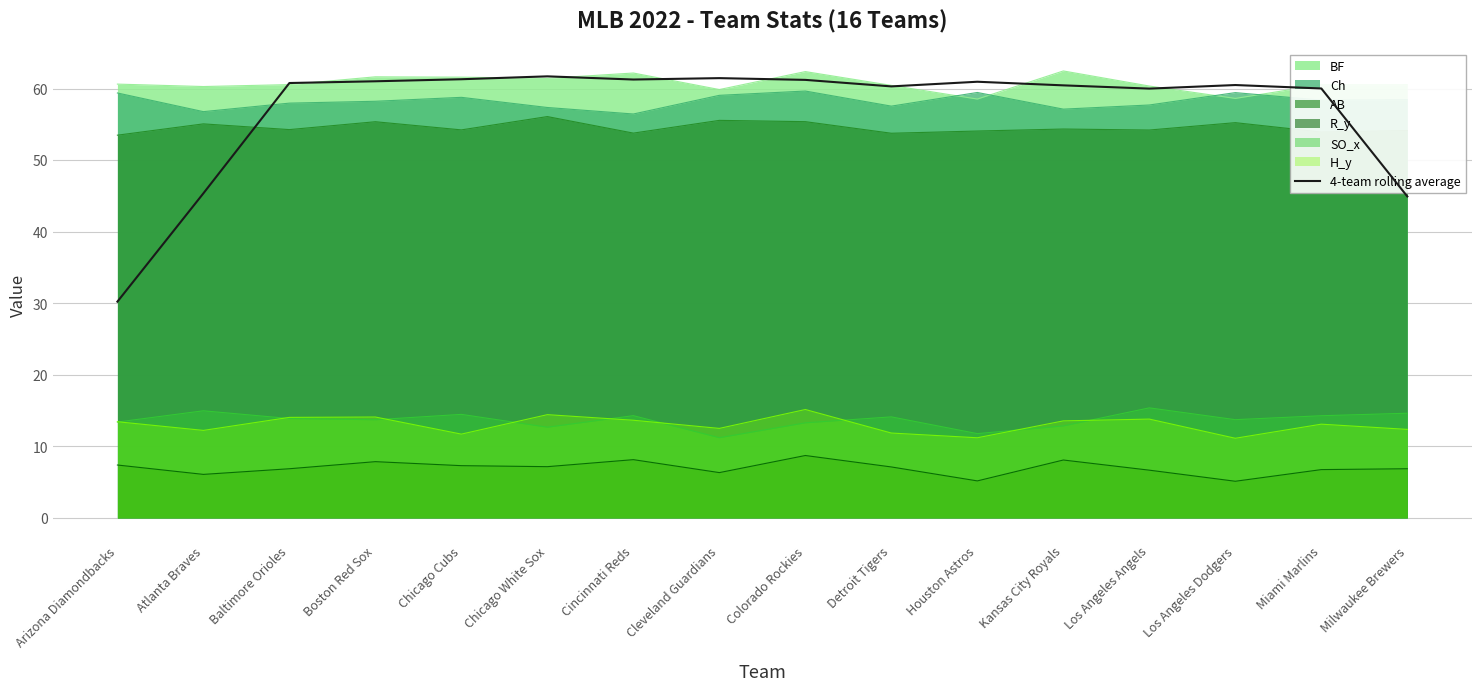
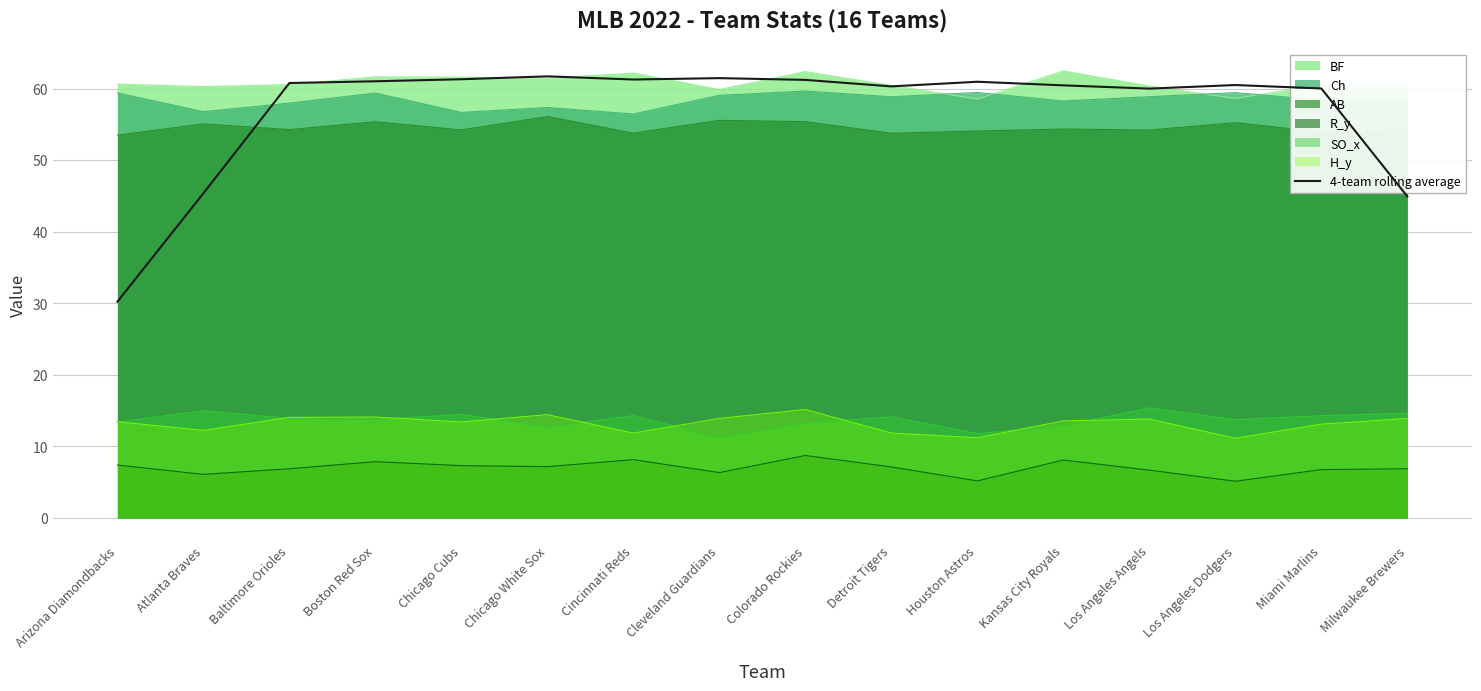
  {
    "Ch": {
      "Arizona Diamondbacks": 59,
      "Atlanta Braves": 57,
      "Baltimore Orioles": 58,
-     "Boston Red Sox": 58,
-     "Chicago Cubs": 59,
+     "Boston Red Sox": 59,
+     "Chicago Cubs": 57,
      "Chicago White Sox": 57,
      "Cincinnati Reds": 56,
      "Cleveland Guardians": 59,
      "Colorado Rockies": 60,
-     "Detroit Tigers": 58,
+     "Detroit Tigers": 59,
      "Houston Astros": 59,
-     "Kansas City Royals": 57,
-     "Los Angeles Angels": 58,
+     "Kansas City Royals": 58,
+     "Los Angeles Angels": 59,
      "Los Angeles Dodgers": 59
    },
    "H_y": {
      "Atlanta Braves": 12,
      "Boston Red Sox": 14,
-     "Chicago Cubs": 12,
+     "Chicago Cubs": 13,
      "Chicago White Sox": 14,
-     "Cincinnati Reds": 14,
-     "Cleveland Guardians": 13,
+     "Cincinnati Reds": 12,
+     "Cleveland Guardians": 14,
      "Colorado Rockies": 15,
      "Detroit Tigers": 12,
      "Houston Astros": 11,
      "Kansas City Royals": 14,
      "Los Angeles Angels": 14,
      "Los Angeles Dodgers": 11,
      "Miami Marlins": 13,
-     "Milwaukee Brewers": 12
+     "Milwaukee Brewers": 14
    },
    "4-team rolling average": {
      "Arizona Diamondbacks": 30,
      "Atlanta Braves": 45,
      "Boston Red Sox": 61,
      "Cincinnati Reds": 61,
      "Cleveland Guardians": 61,
      "Colorado Rockies": 61,
      "Houston Astros": 61,
      "Kansas City Royals": 60,
      "Los Angeles Angels": 60,
      "Los Angeles Dodgers": 61,
      "Milwaukee Brewers": 45
    }
  }
